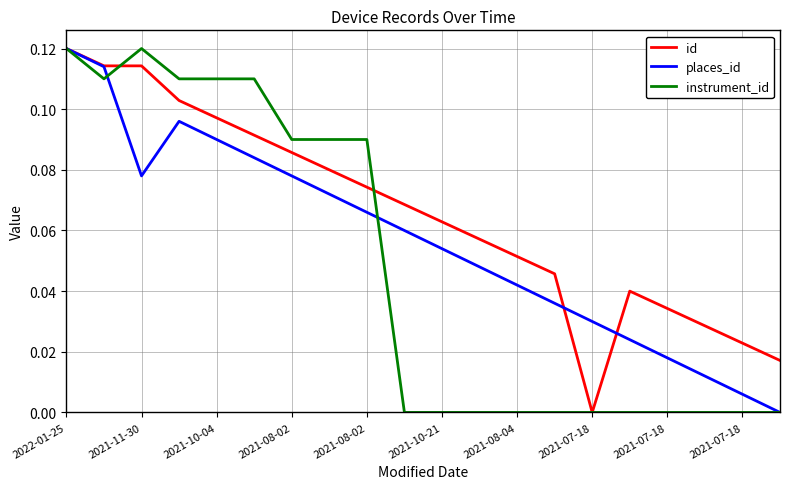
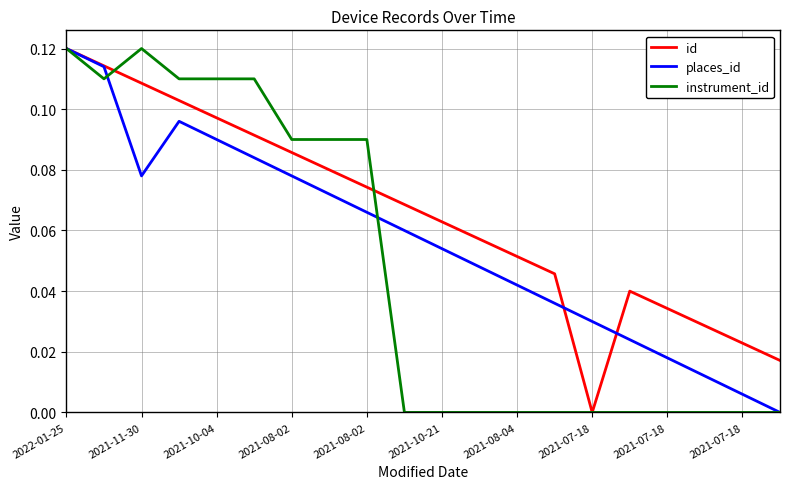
  {
    "id": {
-     "2021-11-30": 0.114
+     "2021-11-30": 0.109
    },
    "places_id": {
      "2021-11-30": 0.078
    },
    "instrument_id": {
      "2021-11-30": 0.120
    }
  }
